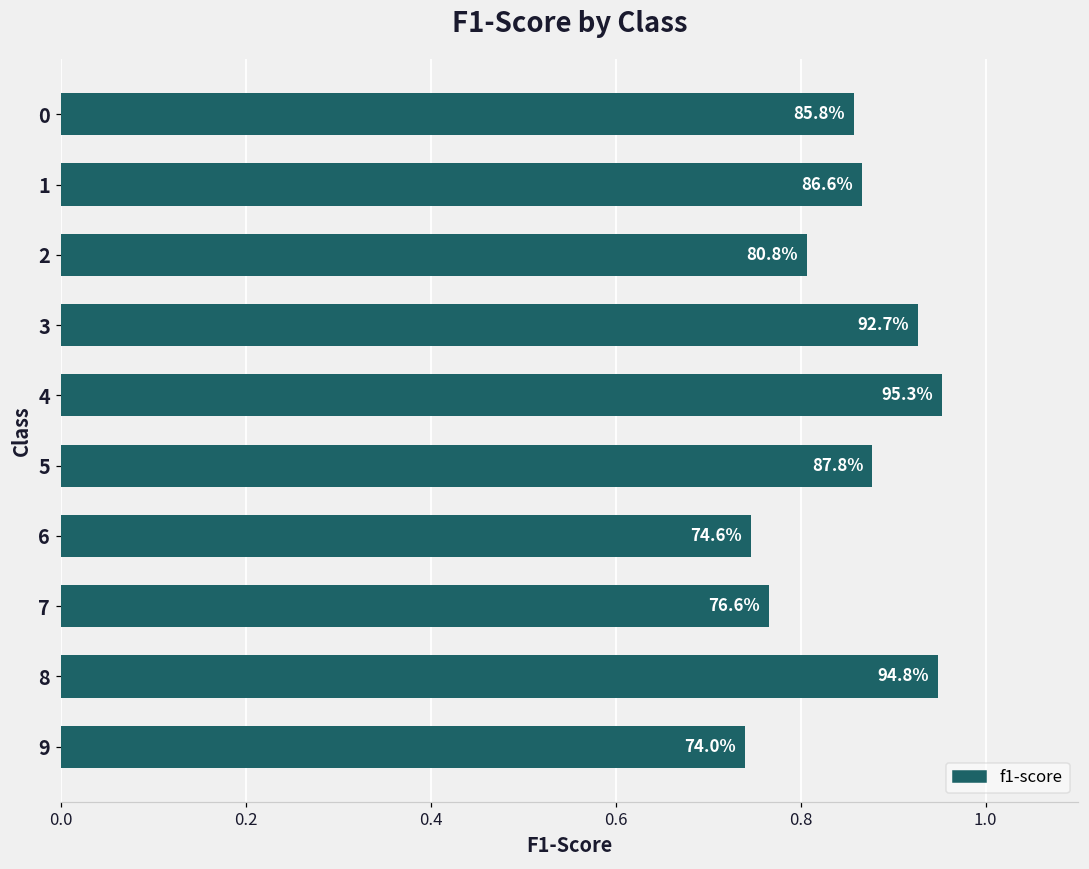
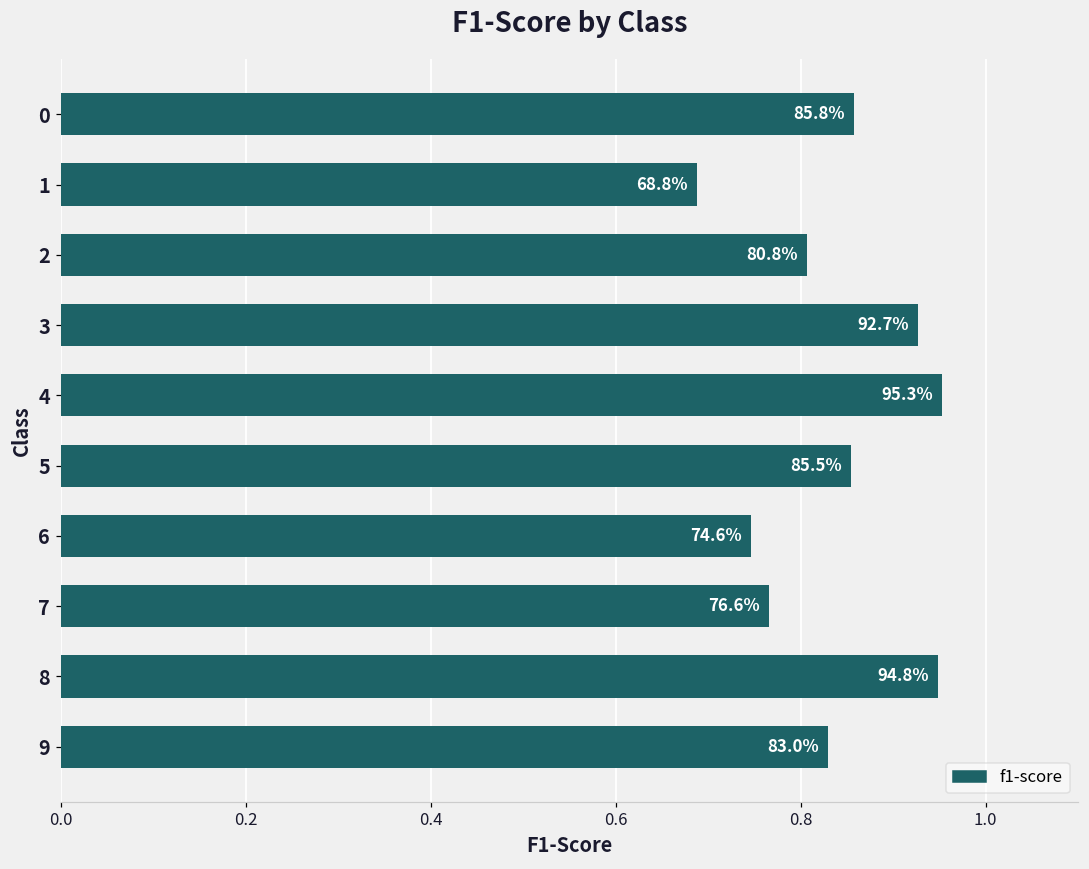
  {
    "0": "85.8%",
-   "1": "86.6%",
+   "1": "68.8%",
    "2": "80.8%",
    "3": "92.7%",
    "4": "95.3%",
-   "5": "87.8%",
+   "5": "85.5%",
    "6": "74.6%",
    "7": "76.6%",
    "8": "94.8%",
-   "9": "74.0%"
+   "9": "83.0%"
  }
